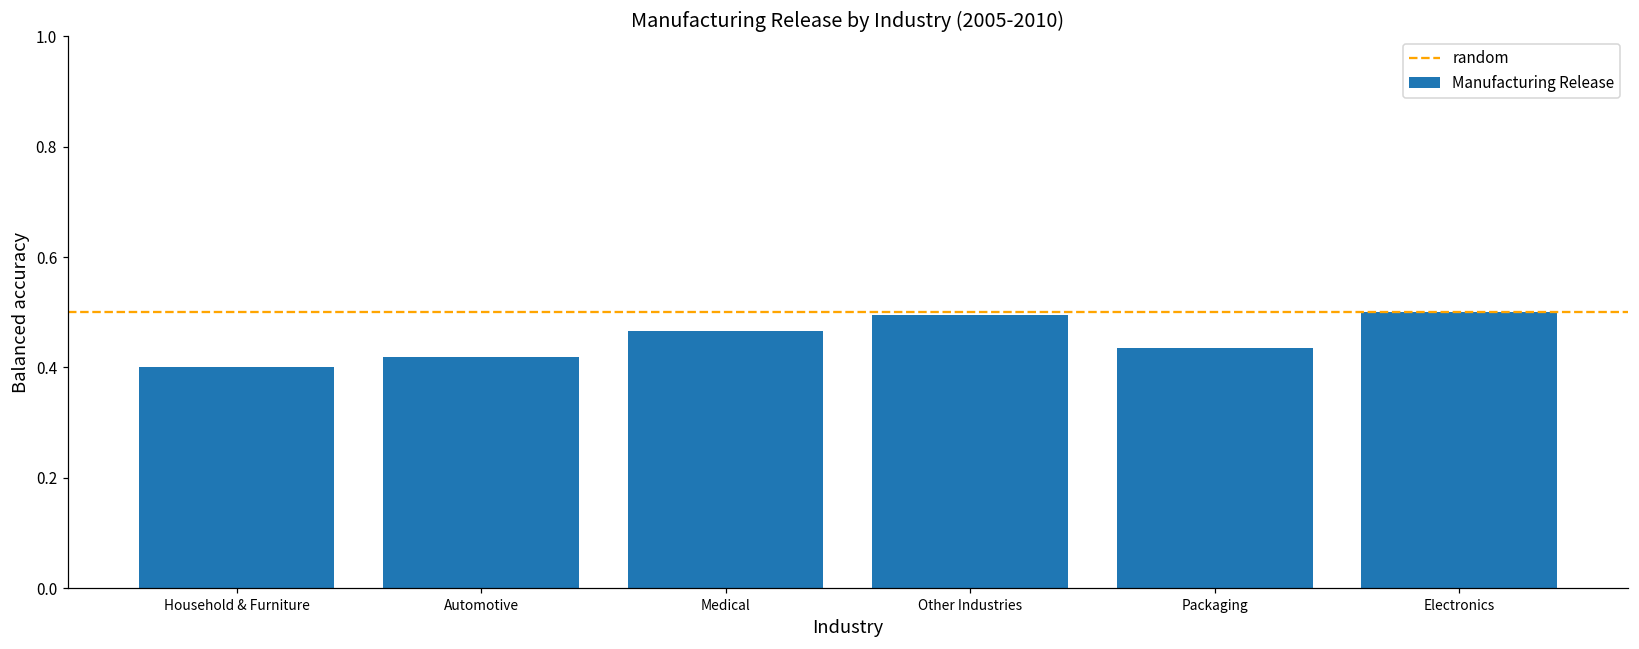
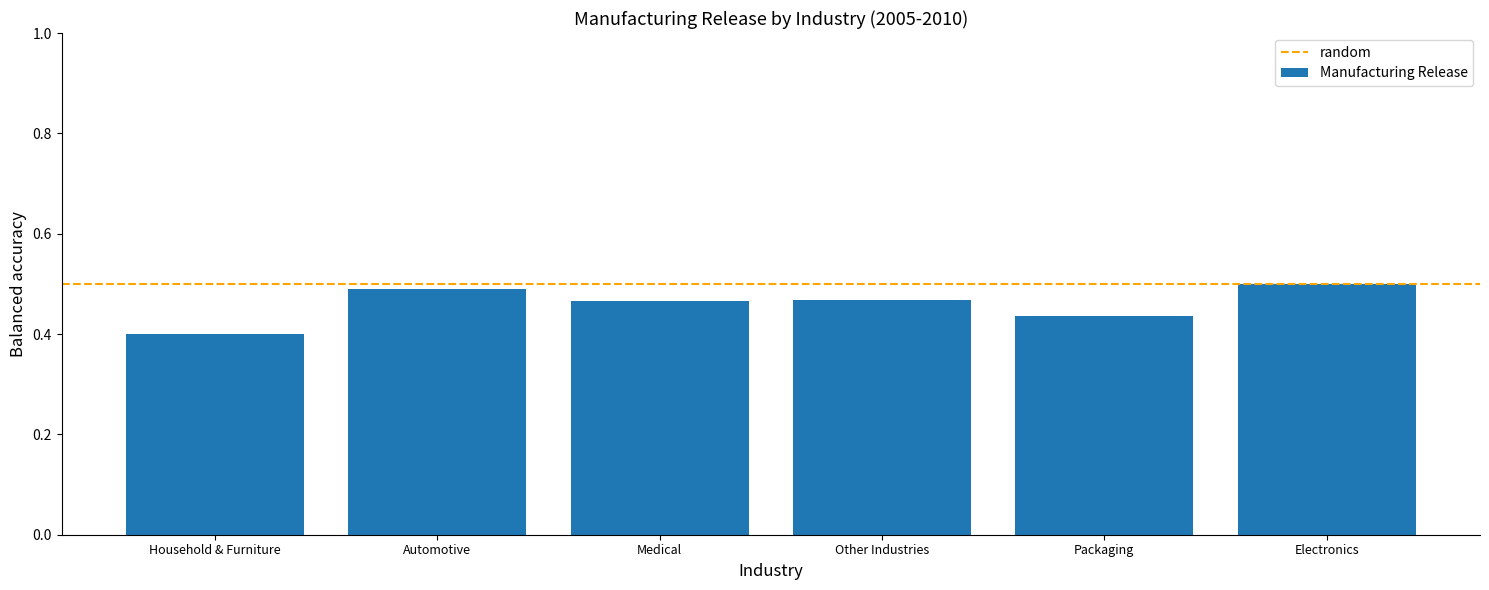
  {
    "Household & Furniture": 0.40,
-   "Automotive": 0.42,
+   "Automotive": 0.49,
    "Medical": 0.47,
-   "Other Industries": 0.50,
+   "Other Industries": 0.47,
    "Packaging": 0.44,
    "Electronics": 0.50
  }
